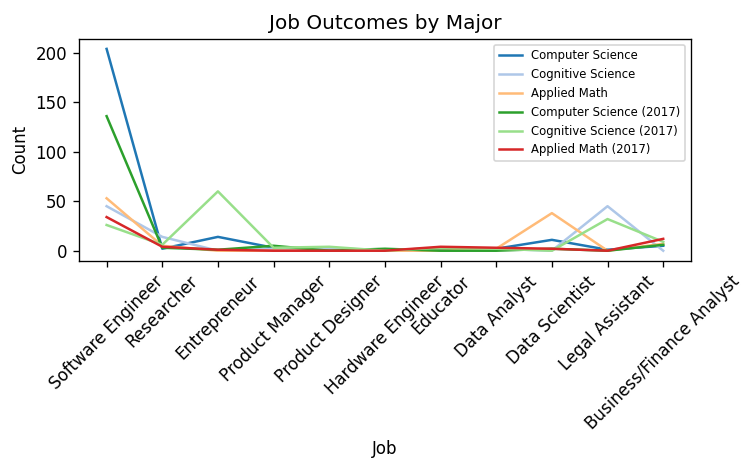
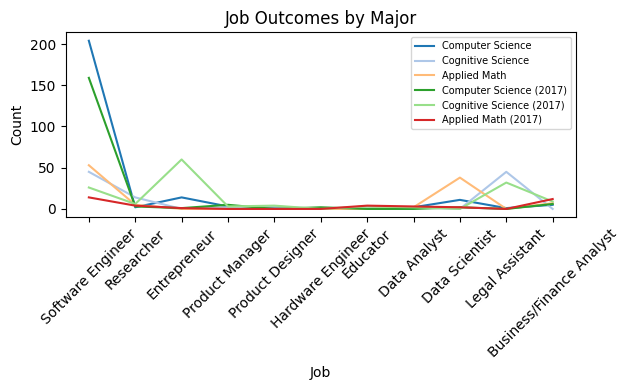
  {
    "Computer Science": {
      "Software Engineer": 200,
      "Entrepreneur": 10,
      "Data Scientist": 10
    },
    "Cognitive Science": {
      "Software Engineer": 50,
      "Researcher": 10,
      "Legal Assistant": 50,
      "Business/Finance Analyst": 0
    },
    "Applied Math": {
      "Software Engineer": 50,
      "Data Scientist": 40
    },
    "Computer Science (2017)": {
-     "Software Engineer": 140
+     "Software Engineer": 160
    },
    "Cognitive Science (2017)": {
      "Software Engineer": 30,
      "Entrepreneur": 60,
      "Legal Assistant": 30
    },
    "Applied Math (2017)": {
-     "Software Engineer": 30
+     "Software Engineer": 10
    }
  }
